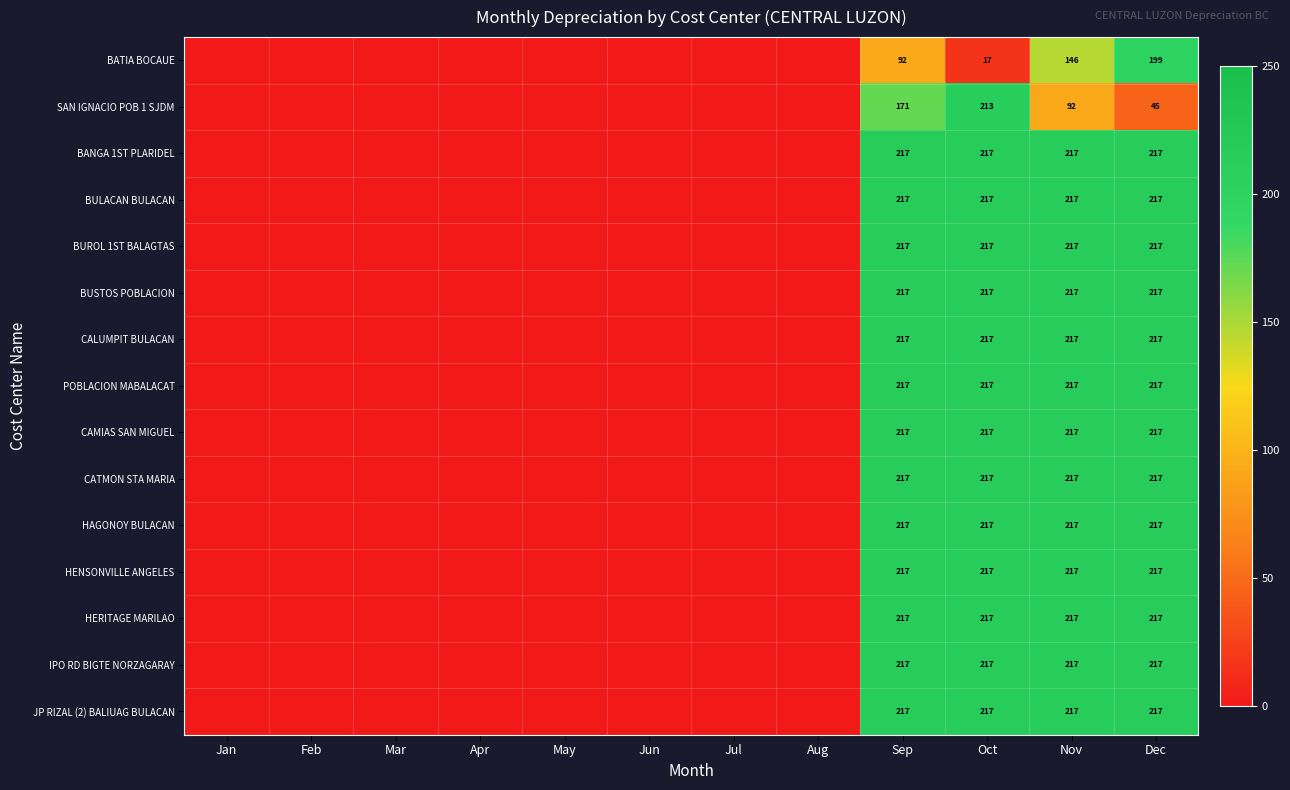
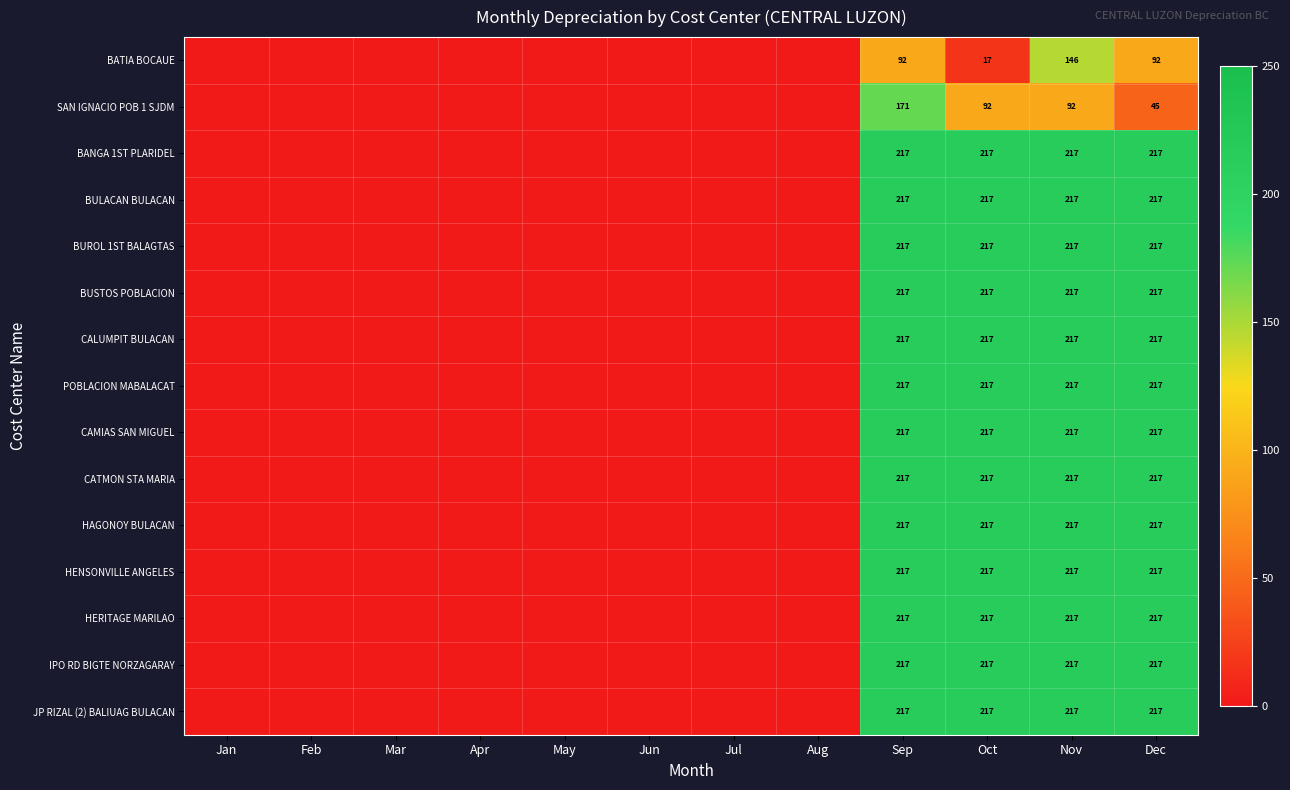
  {
    "BATIA BOCAUE": {
      "Sep": 92,
      "Oct": 17,
      "Nov": 146,
-     "Dec": 199
+     "Dec": 92
    },
    "SAN IGNACIO POB 1 SJDM": {
      "Sep": 171,
-     "Oct": 213,
+     "Oct": 92,
      "Nov": 92,
      "Dec": 45
    },
    "BANGA 1ST PLARIDEL": {
      "Sep": 217,
      "Oct": 217,
      "Nov": 217,
      "Dec": 217
    },
    "BULACAN BULACAN": {
      "Sep": 217,
      "Oct": 217,
      "Nov": 217,
      "Dec": 217
    },
    "BUROL 1ST BALAGTAS": {
      "Sep": 217,
      "Oct": 217,
      "Nov": 217,
      "Dec": 217
    },
    "BUSTOS POBLACION": {
      "Sep": 217,
      "Oct": 217,
      "Nov": 217,
      "Dec": 217
    },
    "CALUMPIT BULACAN": {
      "Sep": 217,
      "Oct": 217,
      "Nov": 217,
      "Dec": 217
    },
    "POBLACION MABALACAT": {
      "Sep": 217,
      "Oct": 217,
      "Nov": 217,
      "Dec": 217
    },
    "CAMIAS SAN MIGUEL": {
      "Sep": 217,
      "Oct": 217,
      "Nov": 217,
      "Dec": 217
    },
    "CATMON STA MARIA": {
      "Sep": 217,
      "Oct": 217,
      "Nov": 217,
      "Dec": 217
    },
    "HAGONOY BULACAN": {
      "Sep": 217,
      "Oct": 217,
      "Nov": 217,
      "Dec": 217
    },
    "HENSONVILLE ANGELES": {
      "Sep": 217,
      "Oct": 217,
      "Nov": 217,
      "Dec": 217
    },
    "HERITAGE MARILAO": {
      "Sep": 217,
      "Oct": 217,
      "Nov": 217,
      "Dec": 217
    },
    "IPO RD BIGTE NORZAGARAY": {
      "Sep": 217,
      "Oct": 217,
      "Nov": 217,
      "Dec": 217
    },
    "JP RIZAL (2) BALIUAG BULACAN": {
      "Sep": 217,
      "Oct": 217,
      "Nov": 217,
      "Dec": 217
    }
  }
